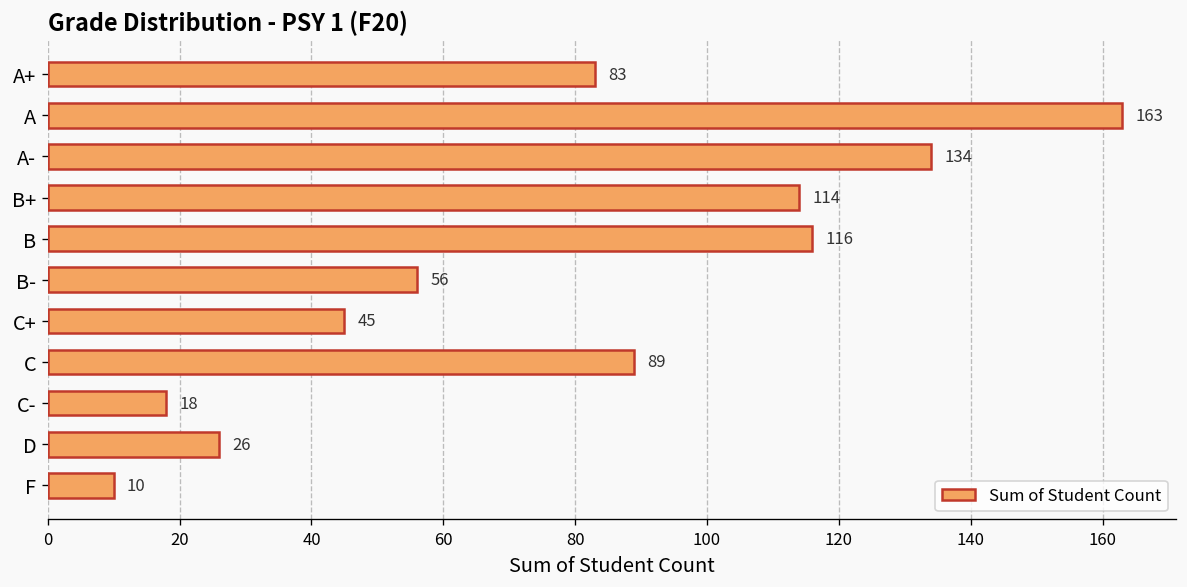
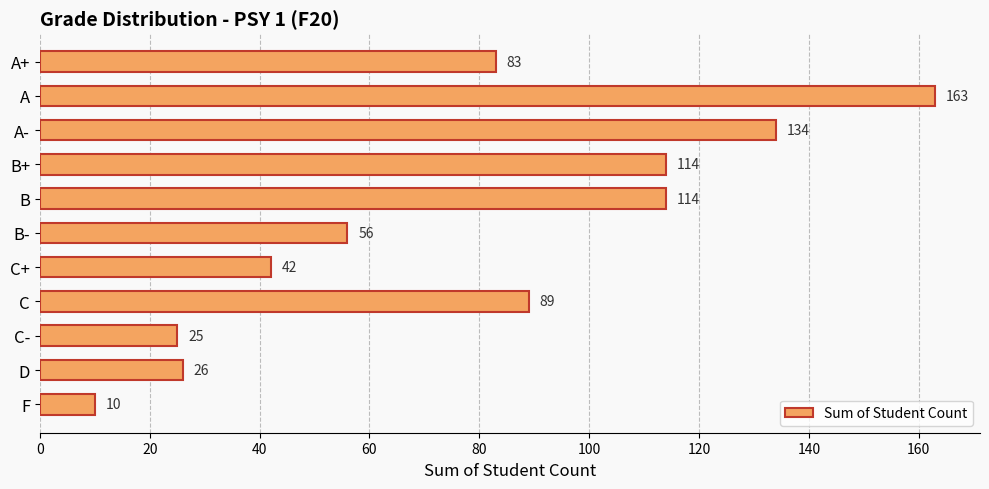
  {
    "A+": 83,
    "A": 163,
    "A-": 134,
    "B+": 114,
-   "B": 116,
+   "B": 114,
    "B-": 56,
-   "C+": 45,
+   "C+": 42,
    "C": 89,
-   "C-": 18,
+   "C-": 25,
    "D": 26,
    "F": 10
  }
